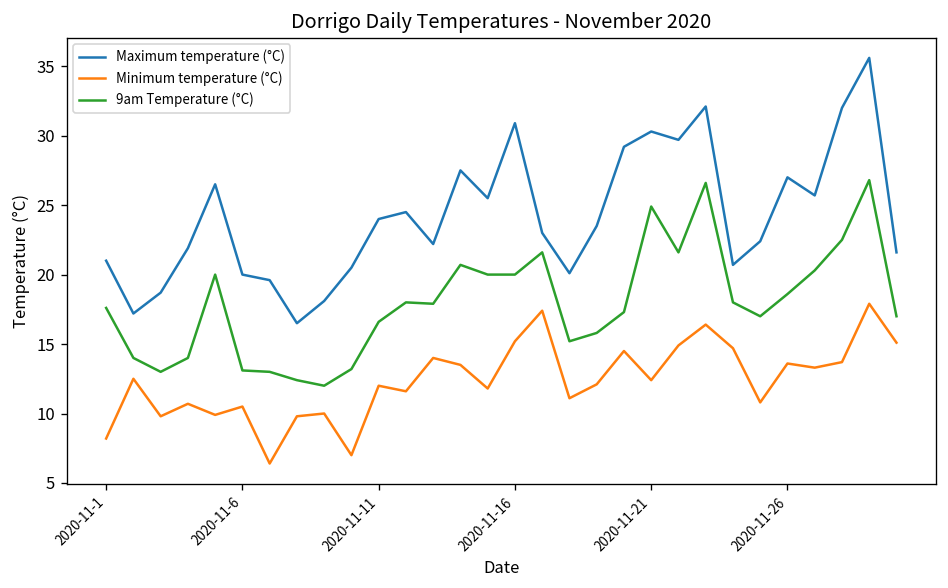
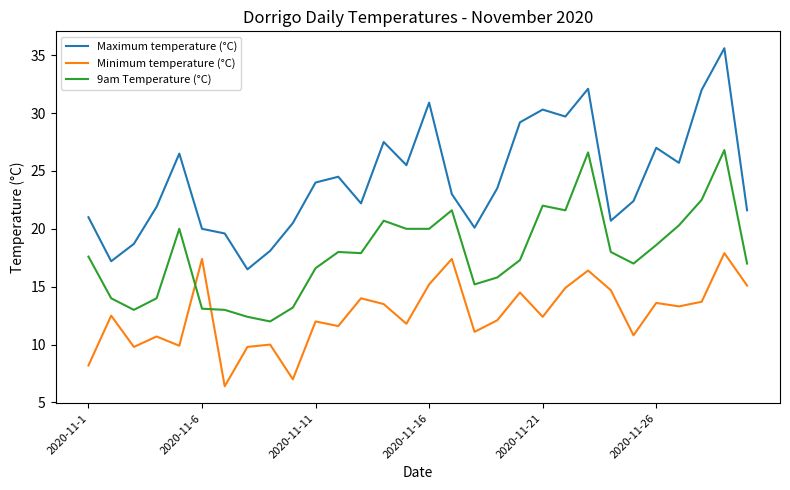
  {
    "Maximum temperature (°C)": {
      "2020-11-1": 21.0,
      "2020-11-6": 20.0,
      "2020-11-11": 24.0,
      "2020-11-16": 30.9,
      "2020-11-21": 30.3,
      "2020-11-26": 27.0
    },
    "Minimum temperature (°C)": {
      "2020-11-1": 8.2,
-     "2020-11-6": 10.5,
+     "2020-11-6": 17.4,
      "2020-11-11": 12.0,
      "2020-11-16": 15.2,
      "2020-11-21": 12.4,
      "2020-11-26": 13.6
    },
    "9am Temperature (°C)": {
      "2020-11-1": 17.6,
      "2020-11-6": 13.1,
      "2020-11-11": 16.6,
      "2020-11-16": 20.0,
-     "2020-11-21": 24.9,
+     "2020-11-21": 22.0,
      "2020-11-26": 18.6
    }
  }
